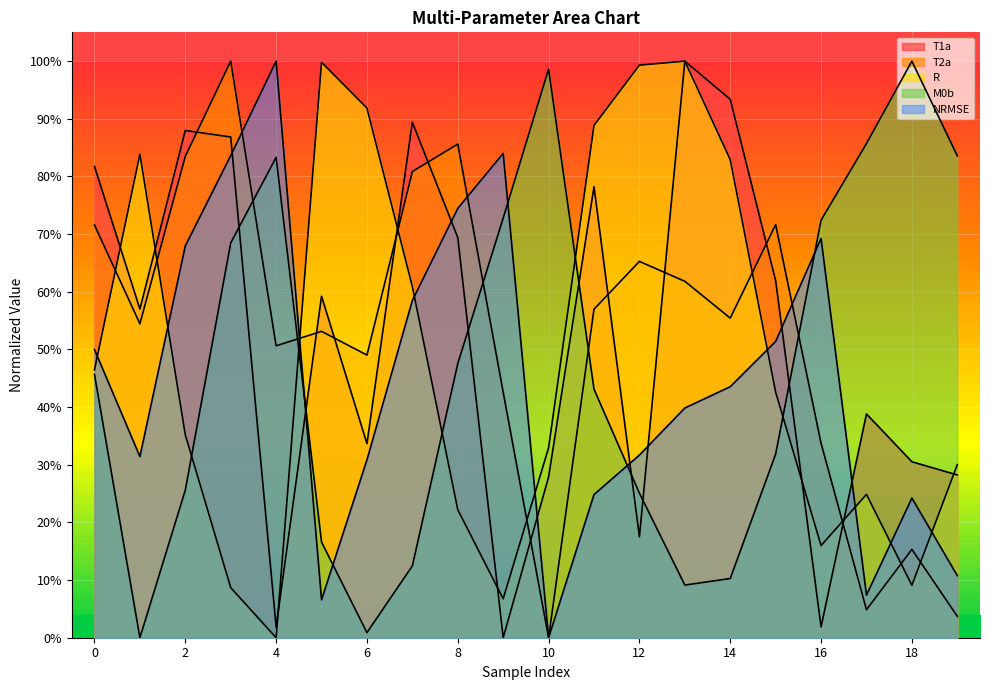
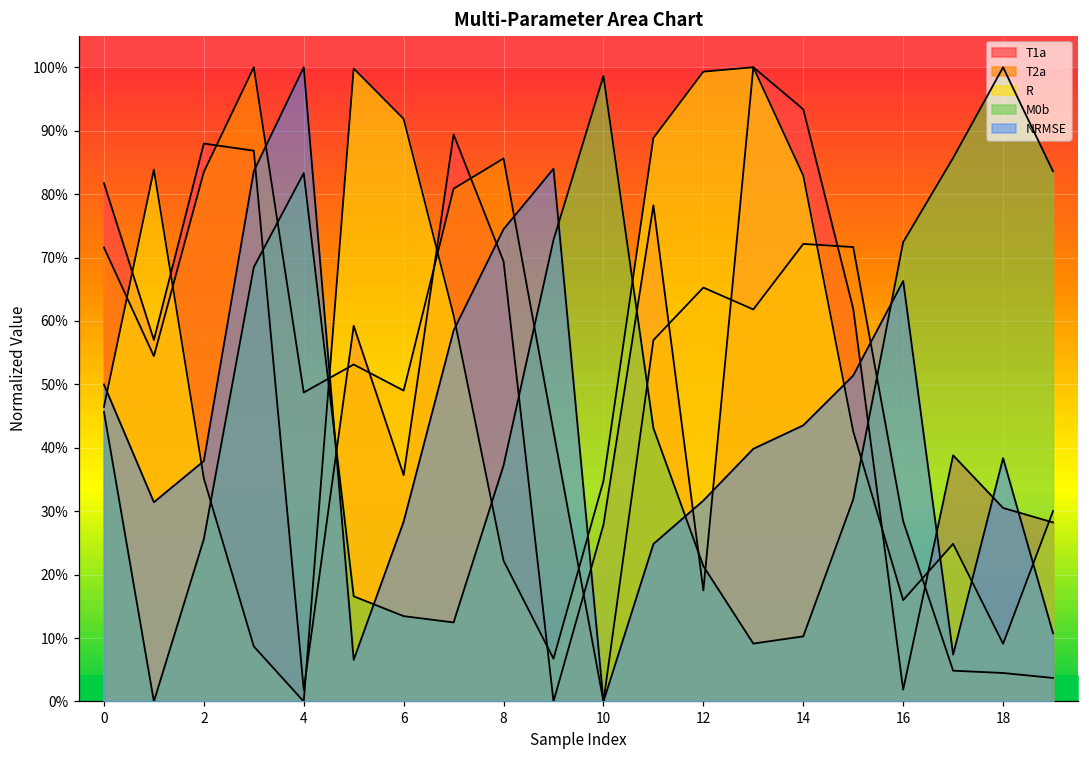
  {
    "T1a": {
      "0": "82%",
      "2": "88%",
      "4": "2%",
-     "6": "34%",
+     "6": "36%",
      "8": "69%",
      "10": "28%",
      "12": "18%",
      "14": "93%",
      "16": "2%",
      "18": "31%"
    },
    "T2a": {
      "0": "72%",
      "2": "83%",
-     "4": "51%",
+     "4": "49%",
      "6": "49%",
      "8": "86%",
      "12": "65%",
-     "14": "55%",
-     "16": "34%",
-     "18": "15%"
+     "14": "72%",
+     "16": "28%",
+     "18": "4%"
    },
    "R": {
      "0": "46%",
      "2": "35%",
      "4": "0%",
      "6": "92%",
      "8": "22%",
-     "10": "33%",
+     "10": "35%",
      "12": "99%",
      "14": "83%",
      "16": "16%",
      "18": "9%"
    },
    "M0b": {
      "0": "46%",
      "2": "26%",
      "4": "83%",
-     "6": "1%",
-     "8": "48%",
+     "6": "13%",
+     "8": "37%",
      "10": "99%",
-     "12": "25%",
+     "12": "21%",
      "14": "10%",
      "16": "72%"
    },
    "NRMSE": {
      "0": "50%",
-     "2": "68%",
+     "2": "38%",
      "4": "100%",
-     "6": "31%",
+     "6": "28%",
      "8": "74%",
      "12": "32%",
      "14": "44%",
-     "16": "69%",
-     "18": "24%"
+     "16": "66%",
+     "18": "38%"
    }
  }
